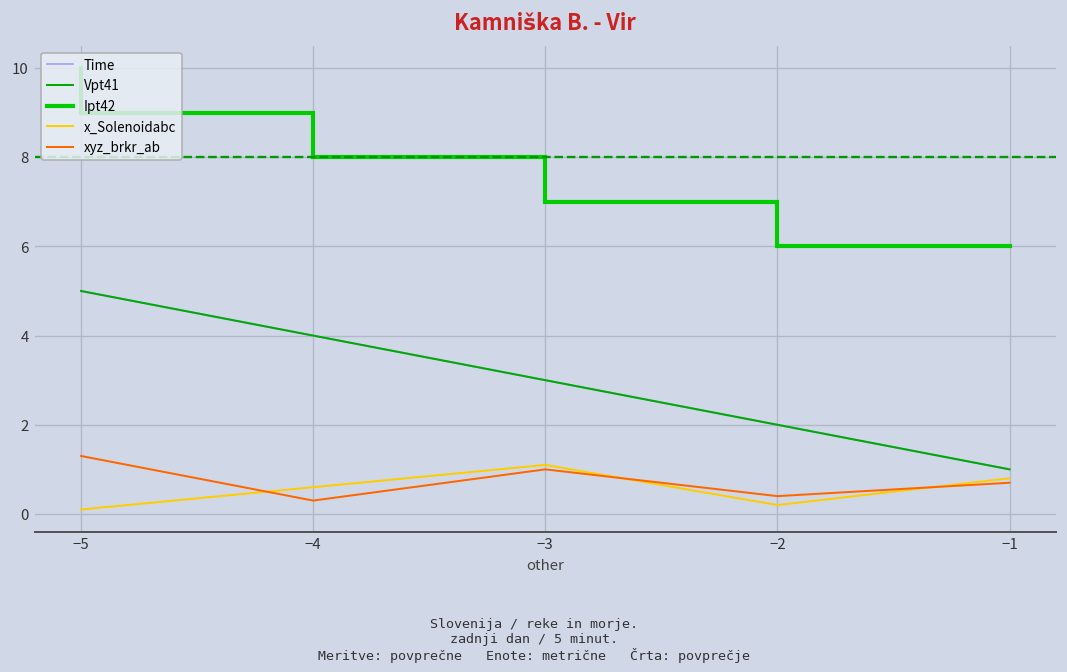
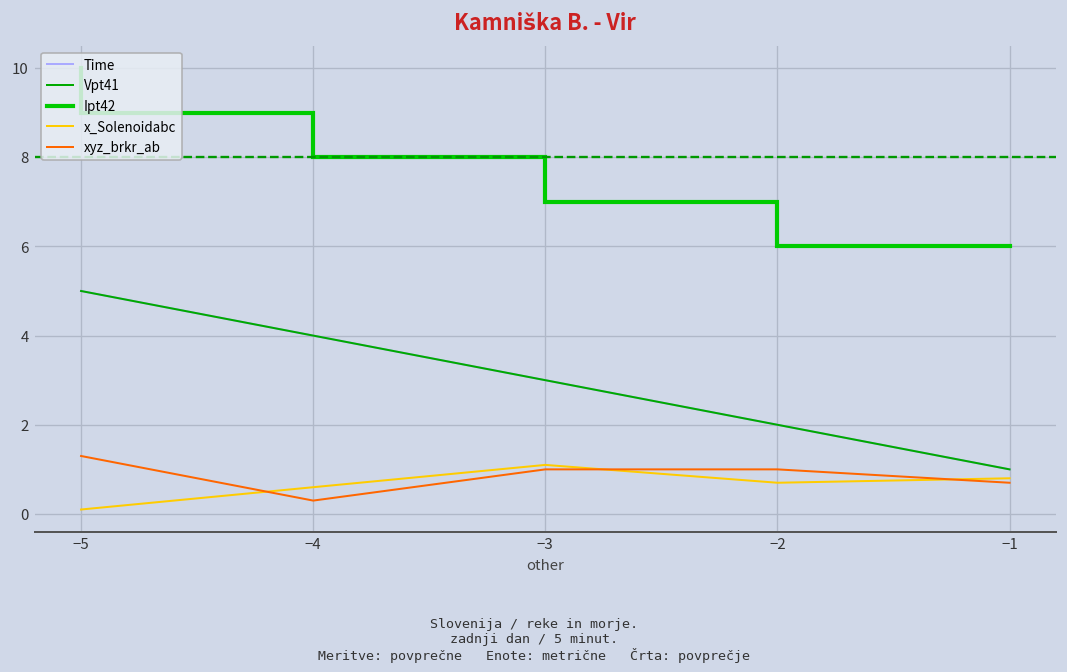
  {
    "x_Solenoidabc": {
      "−5": 0.1,
      "−4": 0.6,
      "−3": 1.1,
-     "−2": 0.2,
+     "−2": 0.7,
      "−1": 0.8
    },
    "xyz_brkr_ab": {
      "−5": 1.3,
      "−4": 0.3,
      "−3": 1.0,
-     "−2": 0.4,
+     "−2": 1.0,
      "−1": 0.7
    }
  }
